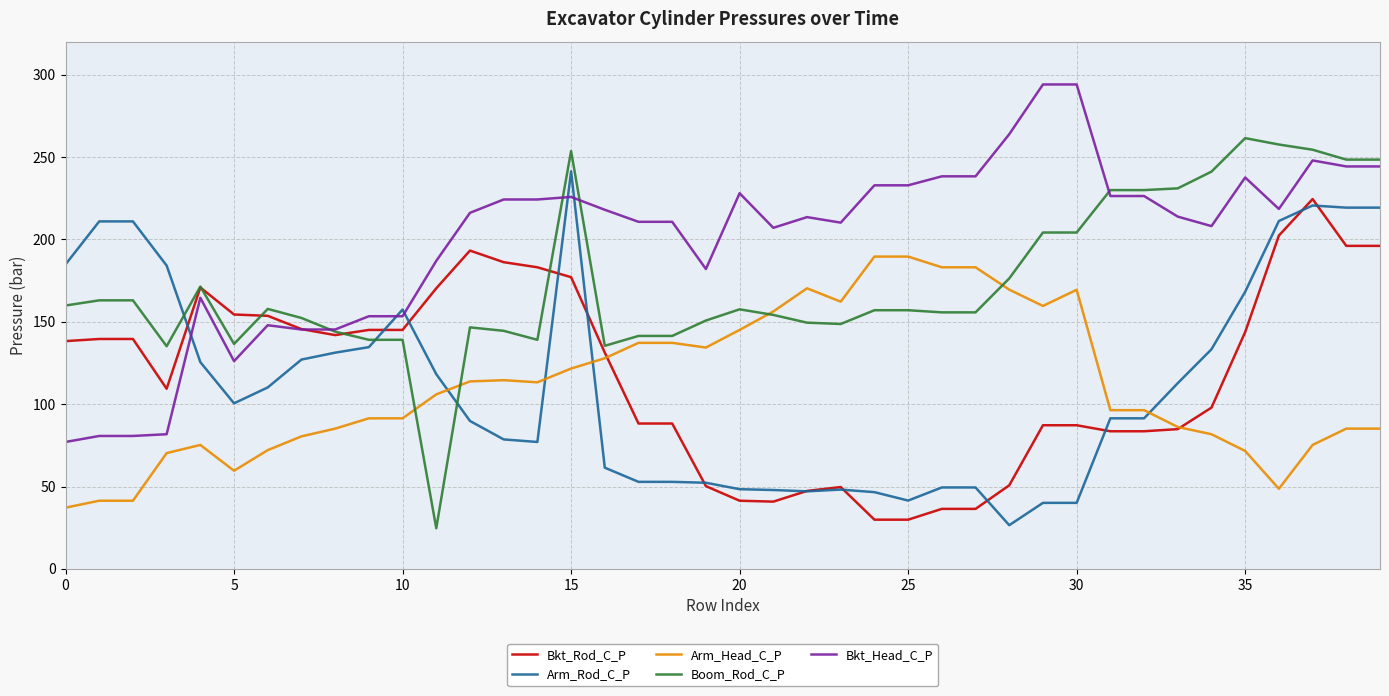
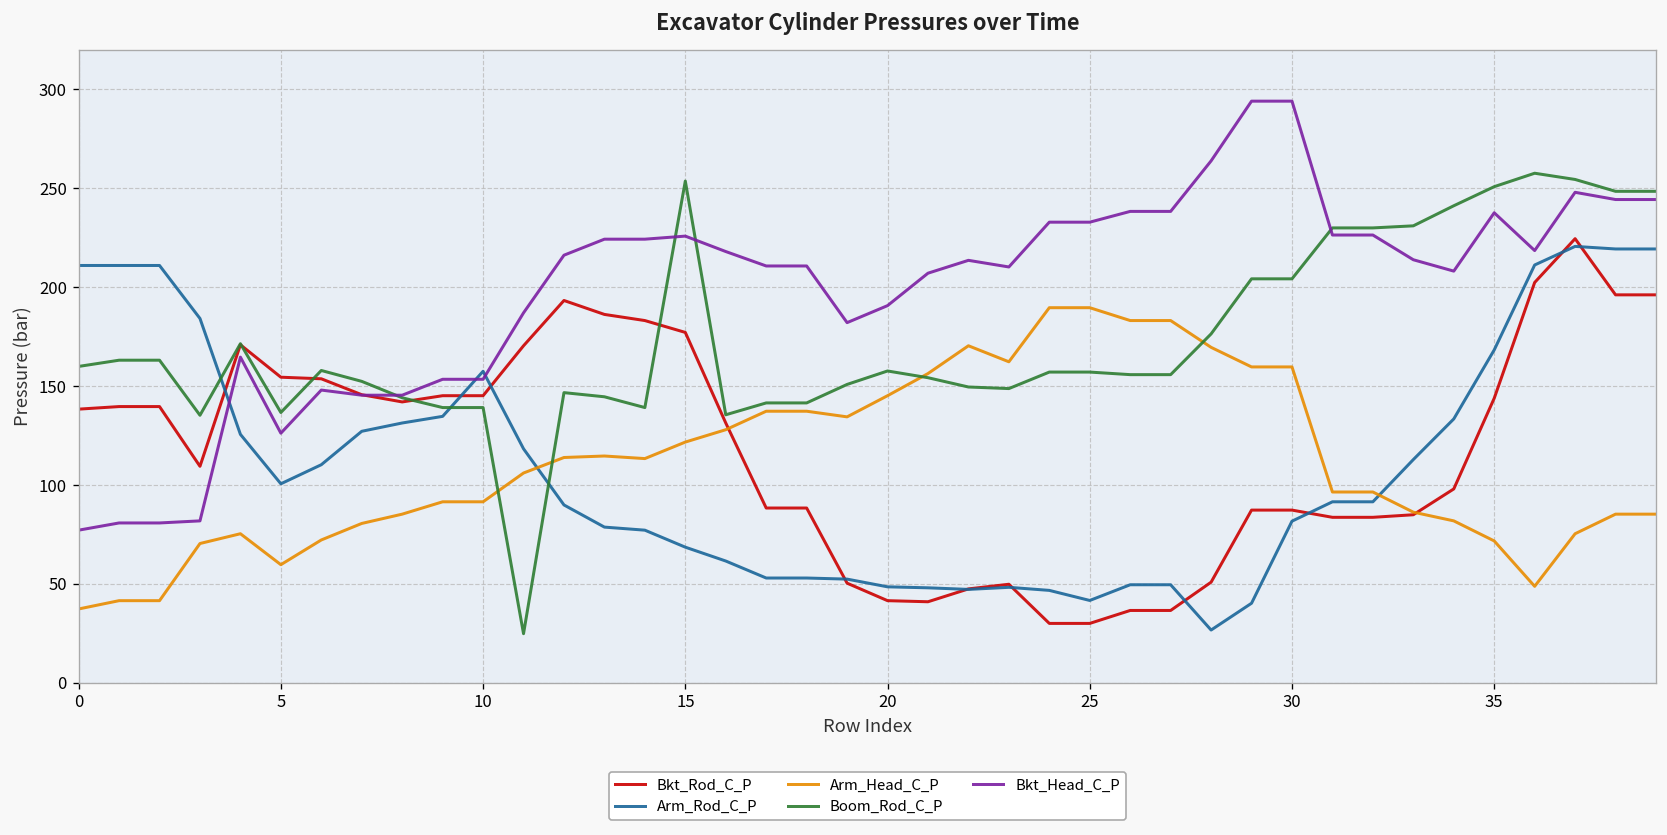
  {
    "Bkt_Rod_C_P": {
      "0": 138,
      "5": 154,
      "10": 145,
      "15": 177,
      "20": 41,
      "25": 30,
      "30": 87,
      "35": 144
    },
    "Arm_Rod_C_P": {
-     "0": 185,
+     "0": 211,
      "5": 101,
      "10": 157,
-     "15": 241,
+     "15": 68,
      "20": 48,
      "25": 42,
-     "30": 40,
+     "30": 82,
      "35": 168
    },
    "Arm_Head_C_P": {
      "0": 37,
      "5": 60,
      "10": 91,
      "15": 122,
      "20": 145,
      "25": 190,
-     "30": 169,
+     "30": 160,
      "35": 72
    },
    "Boom_Rod_C_P": {
      "0": 160,
      "5": 137,
      "10": 139,
      "15": 254,
      "20": 158,
      "25": 157,
      "30": 204,
-     "35": 261
+     "35": 251
    },
    "Bkt_Head_C_P": {
      "0": 77,
      "5": 126,
      "10": 153,
      "15": 226,
-     "20": 228,
+     "20": 191,
      "25": 233,
      "30": 294,
      "35": 238
    }
  }
